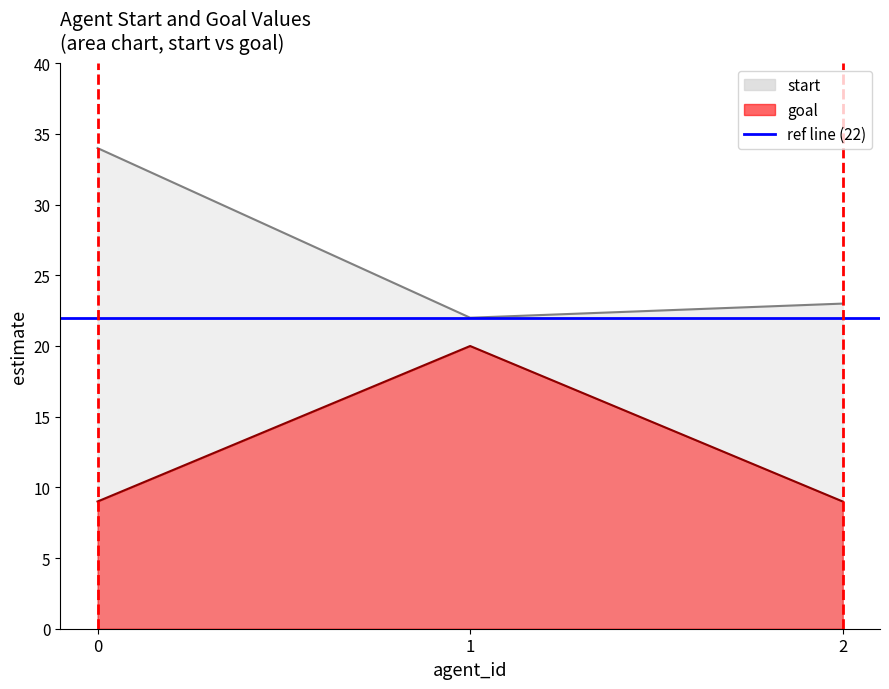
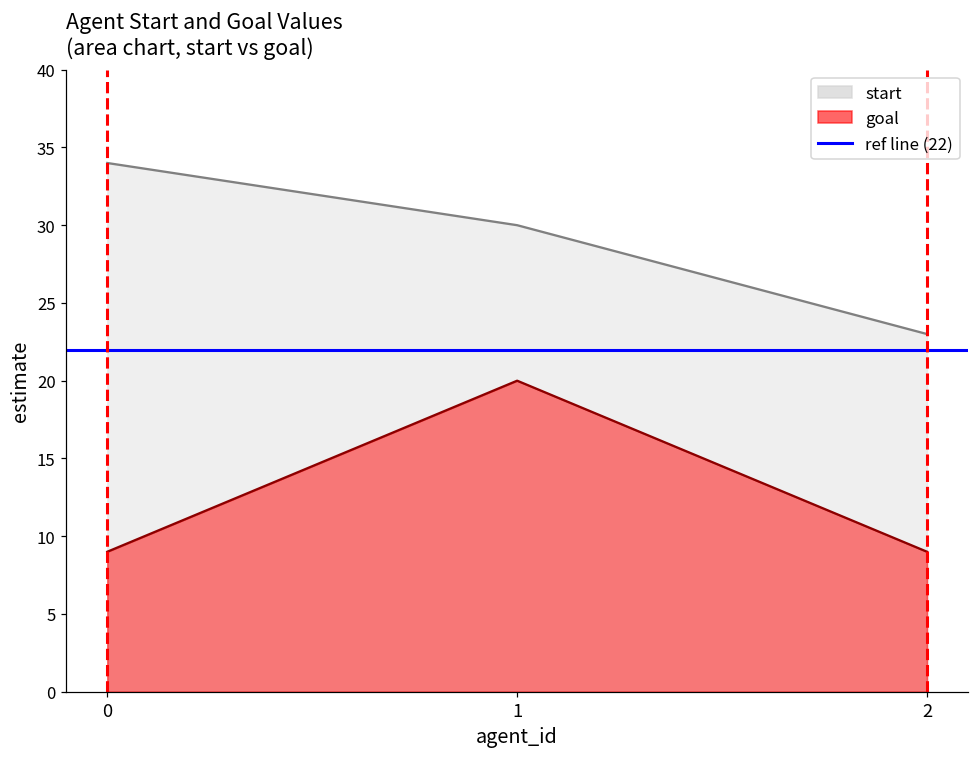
  {
    "start": {
      "0": 34,
-     "1": 22,
+     "1": 30,
      "2": 23
    },
    "goal": {
      "0": 9,
      "1": 20,
      "2": 9
    }
  }
